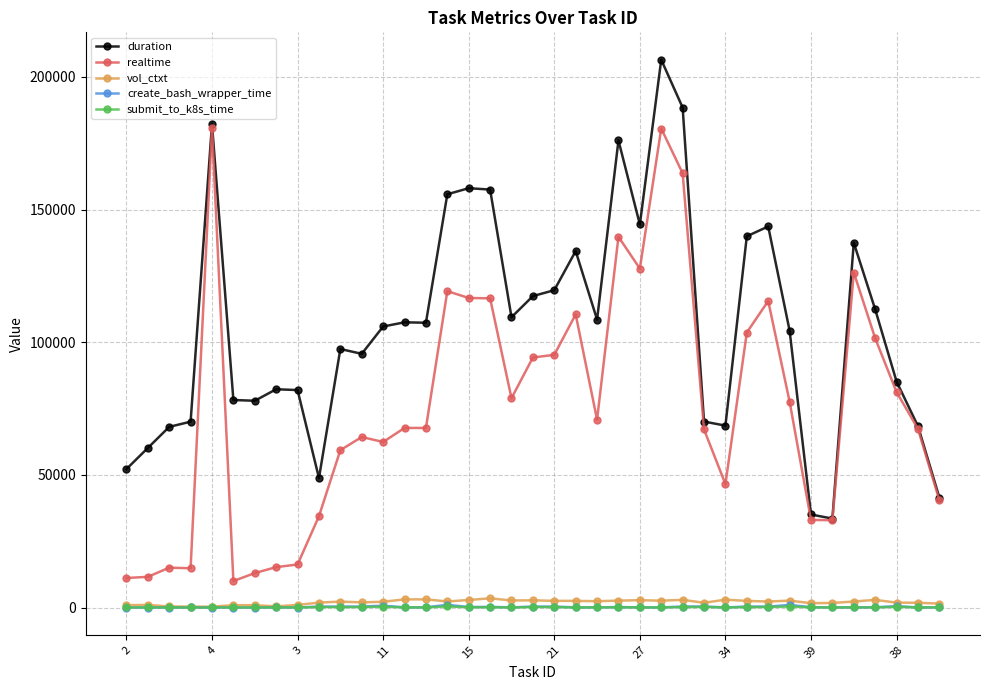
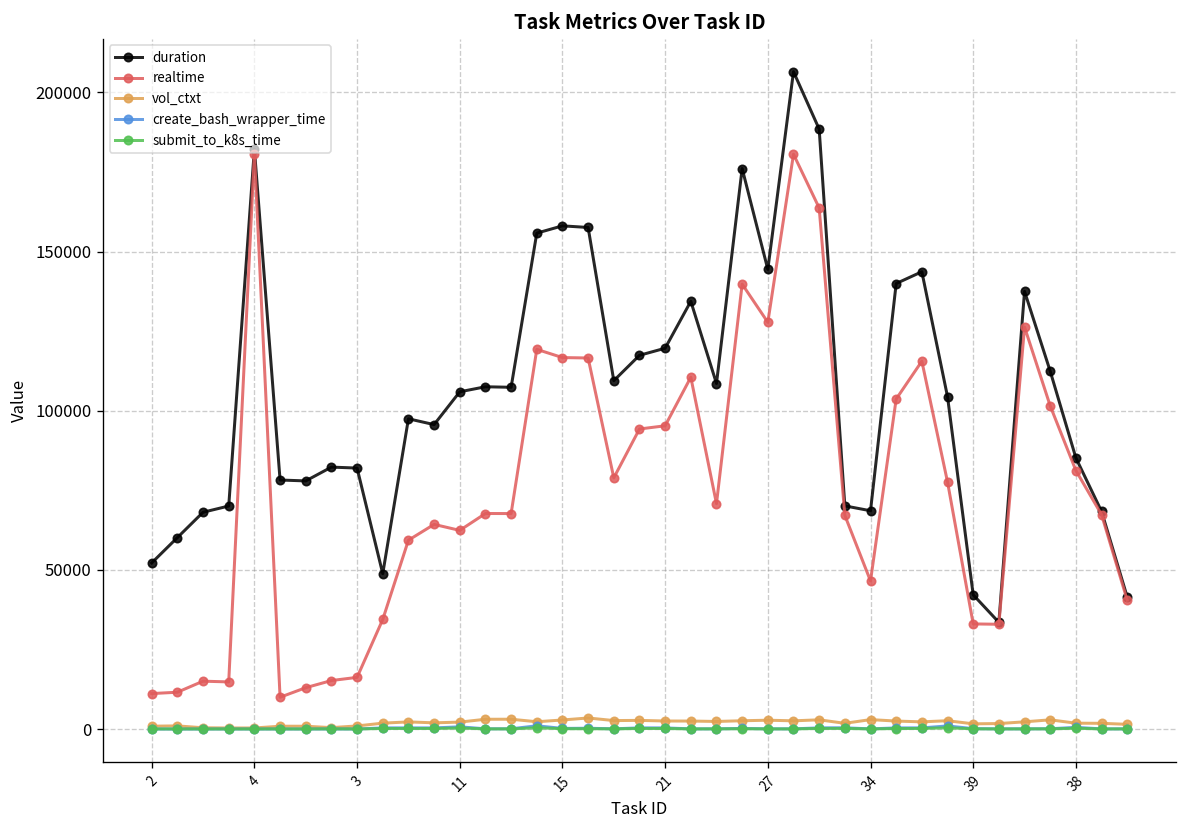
  {
    "duration": {
      "4": 182000,
-     "39": 35000
+     "39": 42000
    },
    "realtime": {
      "4": 181000,
      "39": 33000
    },
    "vol_ctxt": {
      "39": 2000
    }
  }
